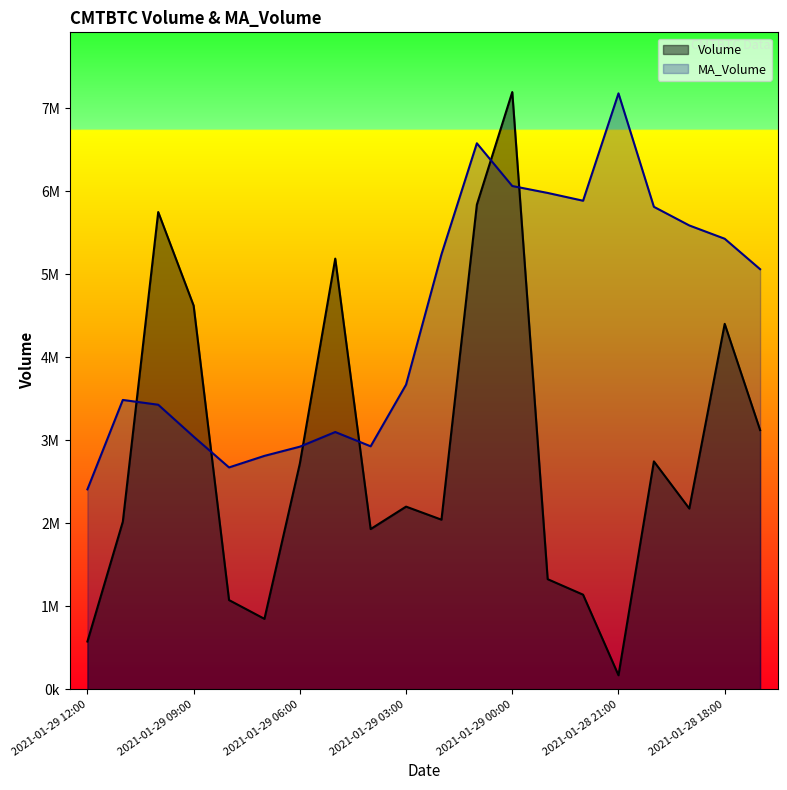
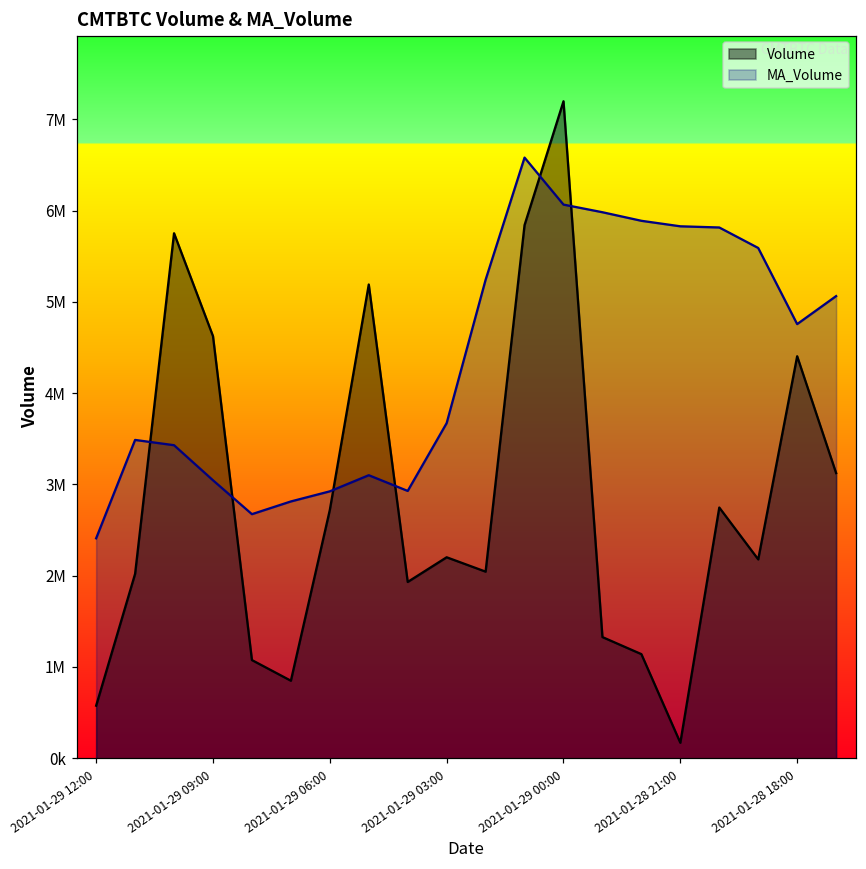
  {
    "Volume": {
      "2021-01-29 12:00": 600000,
      "2021-01-29 09:00": 4600000,
      "2021-01-29 06:00": 2700000,
      "2021-01-29 03:00": 2200000,
      "2021-01-29 00:00": 7200000,
      "2021-01-28 21:00": 200000,
      "2021-01-28 18:00": 4400000
    },
    "MA_Volume": {
      "2021-01-29 12:00": 2400000,
      "2021-01-29 09:00": 3000000,
      "2021-01-29 06:00": 2900000,
      "2021-01-29 03:00": 3700000,
      "2021-01-29 00:00": 6100000,
-     "2021-01-28 21:00": 7200000,
-     "2021-01-28 18:00": 5400000
+     "2021-01-28 21:00": 5800000,
+     "2021-01-28 18:00": 4800000
    }
  }
